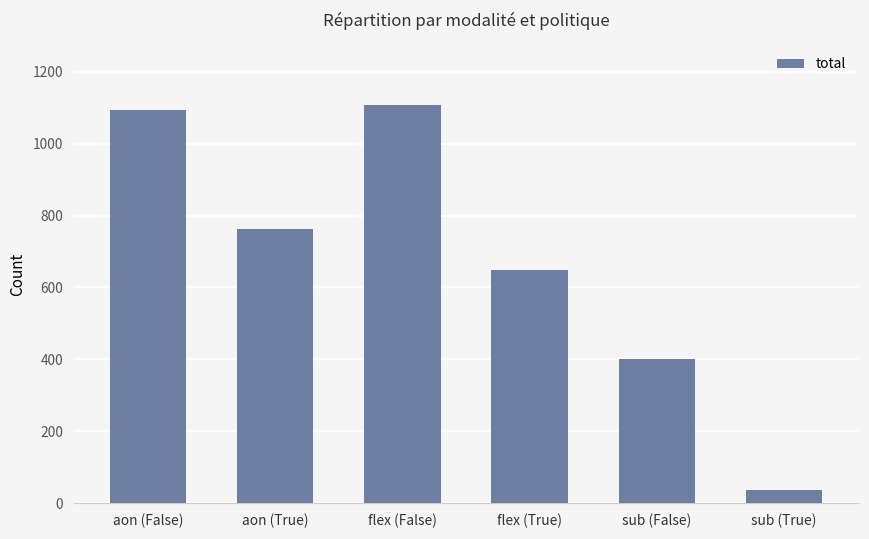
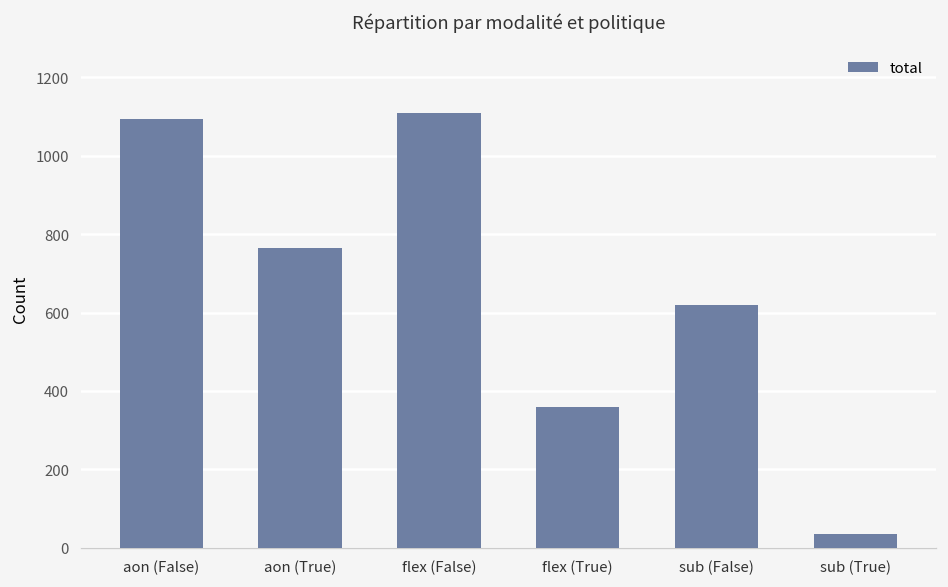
  {
    "aon (False)": 1100,
    "aon (True)": 760,
    "flex (False)": 1110,
-   "flex (True)": 650,
-   "sub (False)": 400,
+   "flex (True)": 360,
+   "sub (False)": 620,
    "sub (True)": 40
  }
